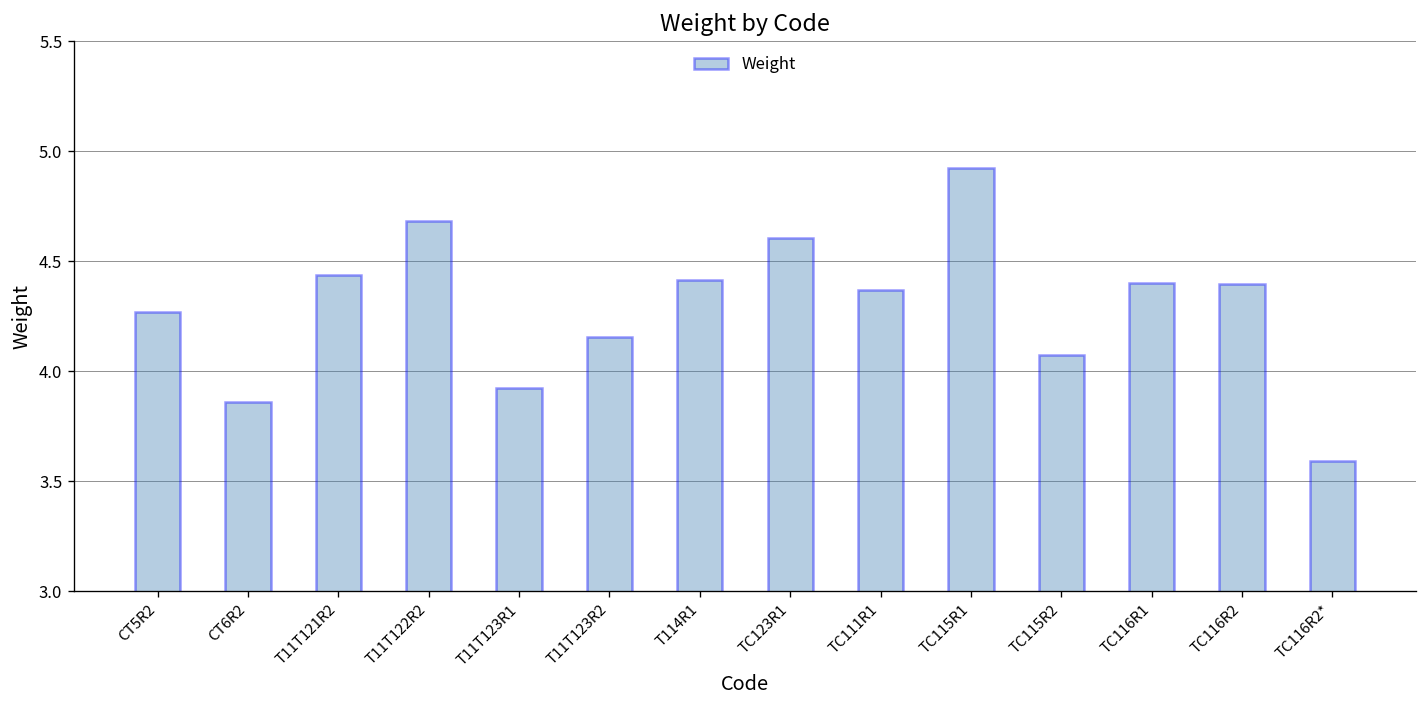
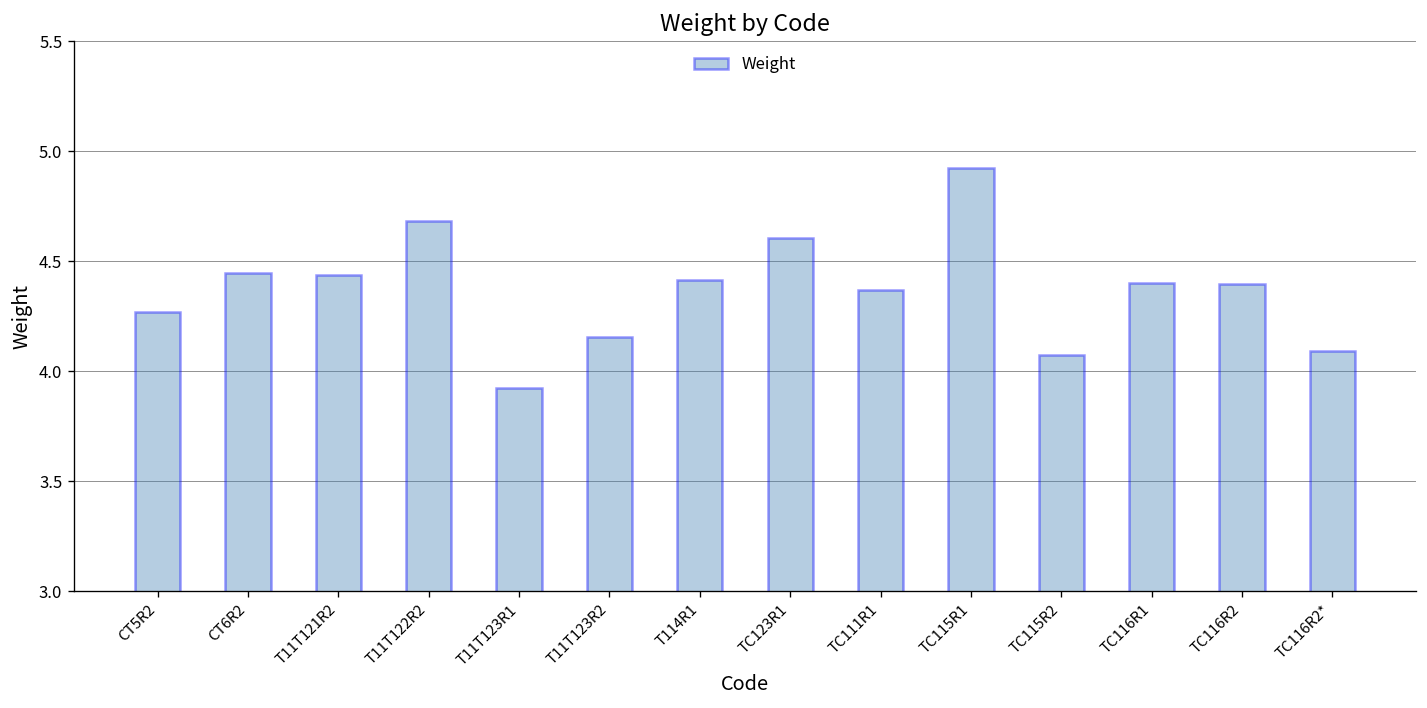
  {
    "CT5R2": 4.27,
-   "CT6R2": 3.86,
+   "CT6R2": 4.45,
    "T11T121R2": 4.44,
    "T11T122R2": 4.68,
    "T11T123R1": 3.93,
    "T11T123R2": 4.16,
    "T114R1": 4.41,
    "TC123R1": 4.60,
    "TC111R1": 4.37,
    "TC115R1": 4.92,
    "TC115R2": 4.07,
    "TC116R1": 4.40,
    "TC116R2": 4.40,
-   "TC116R2*": 3.59
+   "TC116R2*": 4.09
  }
